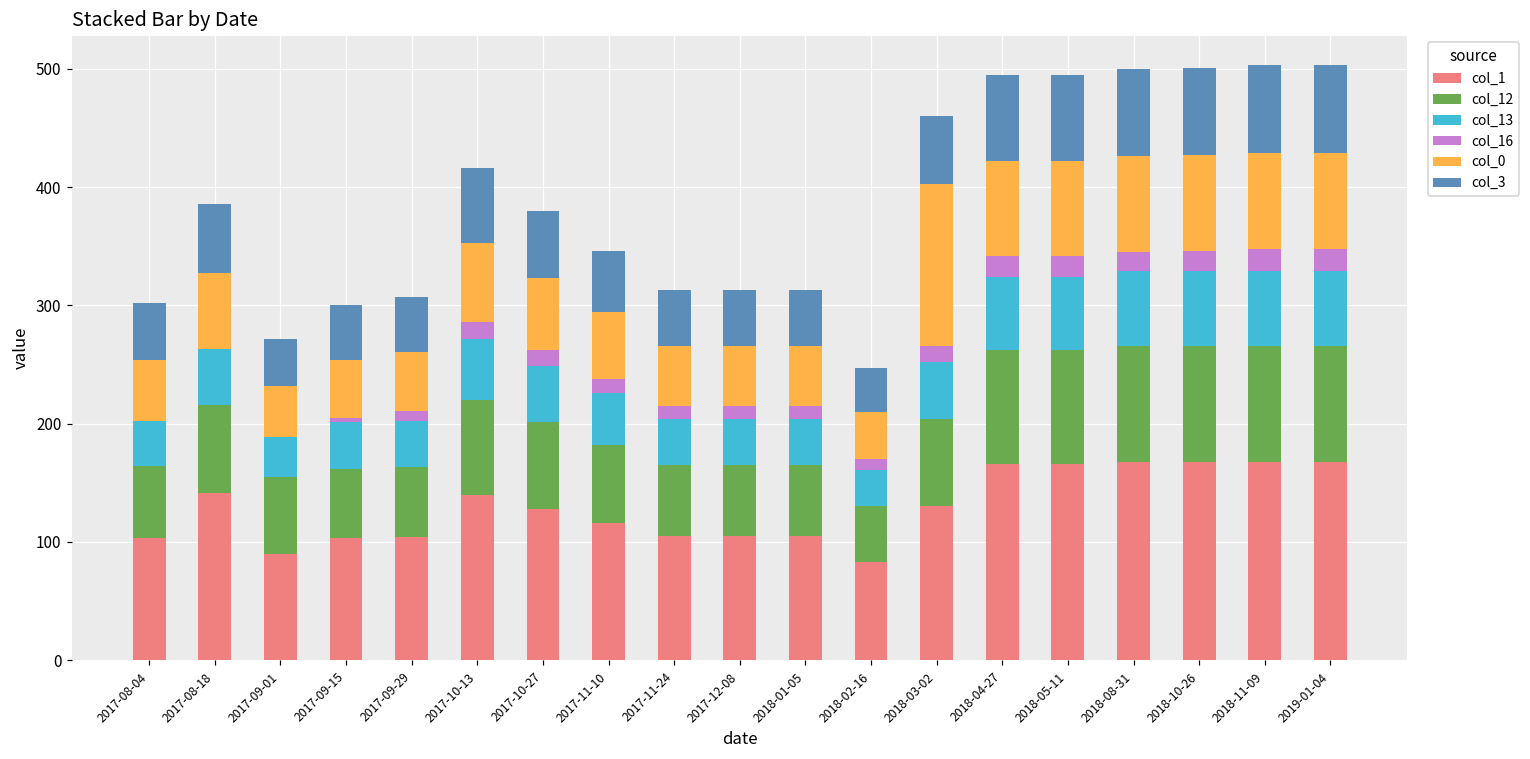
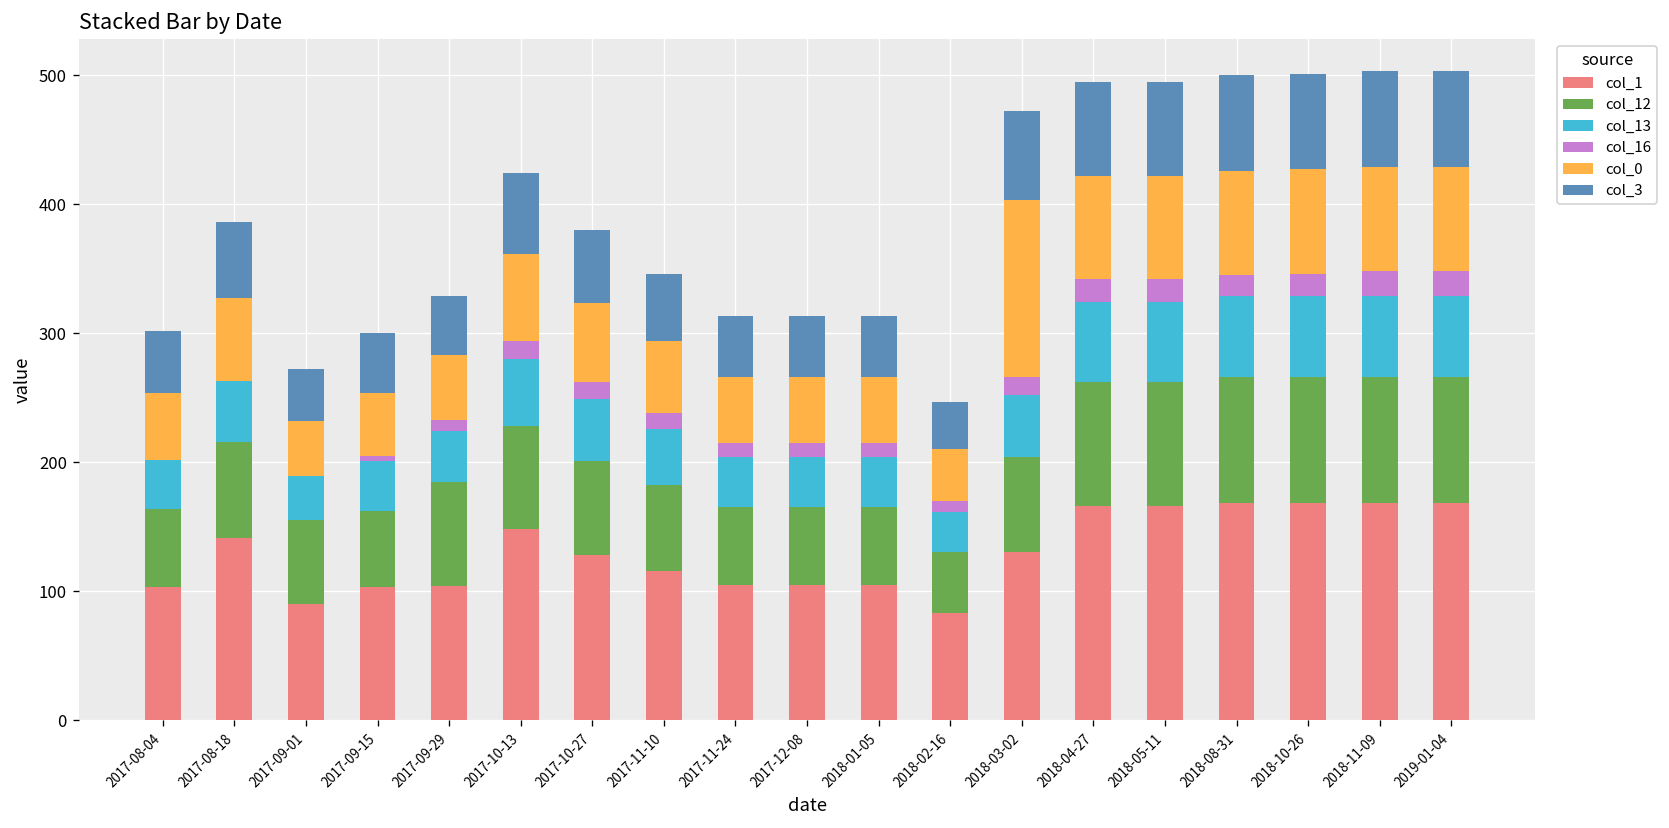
  {
    "col_1": {
      "2017-08-04": 103,
      "2017-08-18": 141,
      "2017-09-01": 90,
      "2017-09-15": 103,
      "2017-09-29": 104,
-     "2017-10-13": 140,
+     "2017-10-13": 148,
      "2017-10-27": 128,
      "2017-11-10": 116,
      "2017-11-24": 105,
      "2017-12-08": 105,
      "2018-01-05": 105,
      "2018-02-16": 83,
      "2018-03-02": 130,
      "2018-04-27": 166,
      "2018-05-11": 166,
      "2018-08-31": 168,
      "2018-10-26": 168,
      "2018-11-09": 168,
      "2019-01-04": 168
    },
    "col_12": {
      "2017-08-04": 61,
      "2017-08-18": 75,
      "2017-09-01": 65,
      "2017-09-15": 59,
-     "2017-09-29": 59,
+     "2017-09-29": 81,
      "2017-10-13": 80,
      "2017-10-27": 73,
      "2017-11-10": 66,
      "2017-11-24": 60,
      "2017-12-08": 60,
      "2018-01-05": 60,
      "2018-02-16": 47,
      "2018-03-02": 74,
      "2018-04-27": 96,
      "2018-05-11": 96,
      "2018-08-31": 98,
      "2018-10-26": 98,
      "2018-11-09": 98,
      "2019-01-04": 98
    },
    "col_13": {
      "2017-08-04": 38,
      "2017-08-18": 47,
      "2017-09-01": 34,
      "2017-09-15": 39,
      "2017-09-29": 39,
      "2017-10-13": 52,
      "2017-10-27": 48,
      "2017-11-10": 44,
      "2017-11-24": 39,
      "2017-12-08": 39,
      "2018-01-05": 39,
      "2018-02-16": 31,
      "2018-03-02": 48,
      "2018-04-27": 62,
      "2018-05-11": 62,
      "2018-08-31": 63,
      "2018-10-26": 63,
      "2018-11-09": 63,
      "2019-01-04": 63
    },
    "col_16": {
      "2017-08-04": 0,
      "2017-08-18": 0,
      "2017-09-01": 0,
      "2017-09-15": 4,
      "2017-09-29": 9,
      "2017-10-13": 14,
      "2017-10-27": 13,
      "2017-11-10": 12,
      "2017-11-24": 11,
      "2017-12-08": 11,
      "2018-01-05": 11,
      "2018-02-16": 9,
      "2018-03-02": 14,
      "2018-04-27": 18,
      "2018-05-11": 18,
      "2018-08-31": 16,
      "2018-10-26": 17,
      "2018-11-09": 19,
      "2019-01-04": 19
    },
    "col_0": {
      "2017-08-04": 52,
      "2017-08-18": 64,
      "2017-09-01": 43,
      "2017-09-15": 49,
      "2017-09-29": 50,
      "2017-10-13": 67,
      "2017-10-27": 61,
      "2017-11-10": 56,
      "2017-11-24": 51,
      "2017-12-08": 51,
      "2018-01-05": 51,
      "2018-02-16": 40,
      "2018-03-02": 137,
      "2018-04-27": 80,
      "2018-05-11": 80,
      "2018-08-31": 81,
      "2018-10-26": 81,
      "2018-11-09": 81,
      "2019-01-04": 81
    },
    "col_3": {
      "2017-08-04": 48,
      "2017-08-18": 59,
      "2017-09-01": 40,
      "2017-09-15": 46,
      "2017-09-29": 46,
      "2017-10-13": 63,
      "2017-10-27": 57,
      "2017-11-10": 52,
      "2017-11-24": 47,
      "2017-12-08": 47,
      "2018-01-05": 47,
      "2018-02-16": 37,
-     "2018-03-02": 57,
+     "2018-03-02": 69,
      "2018-04-27": 73,
      "2018-05-11": 73,
      "2018-08-31": 74,
      "2018-10-26": 74,
      "2018-11-09": 74,
      "2019-01-04": 74
    }
  }
